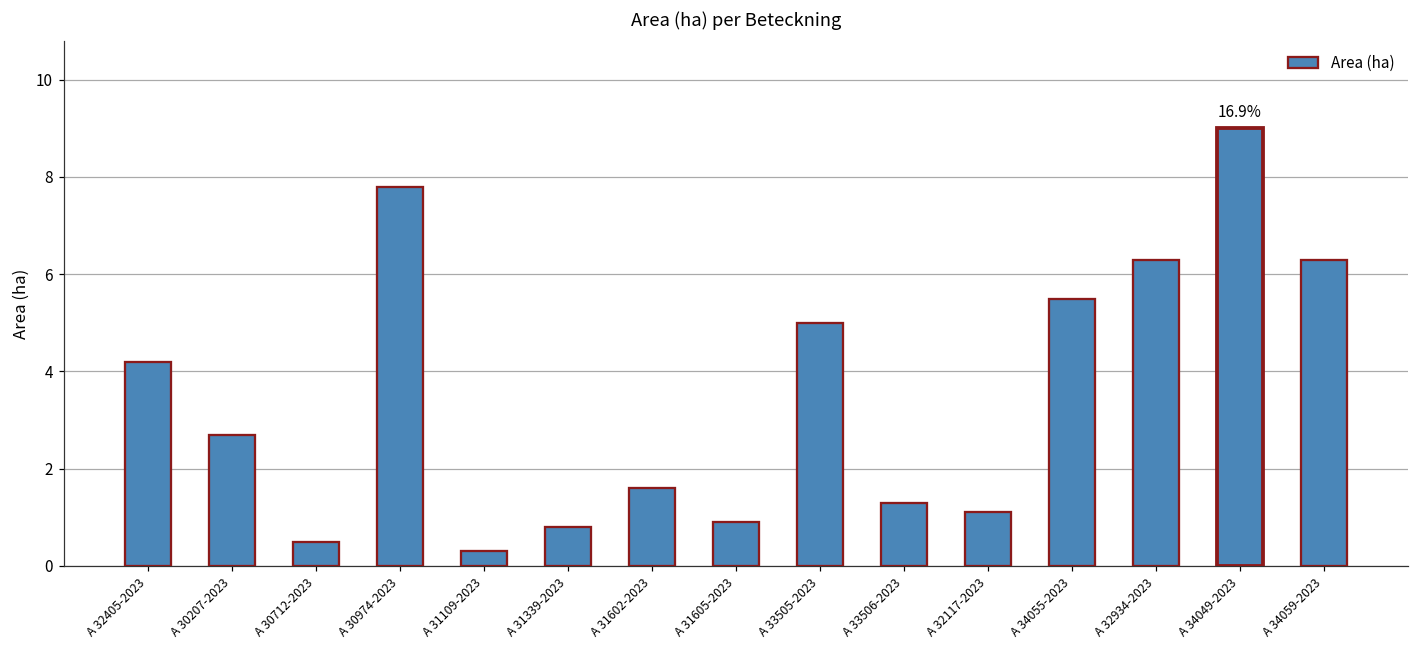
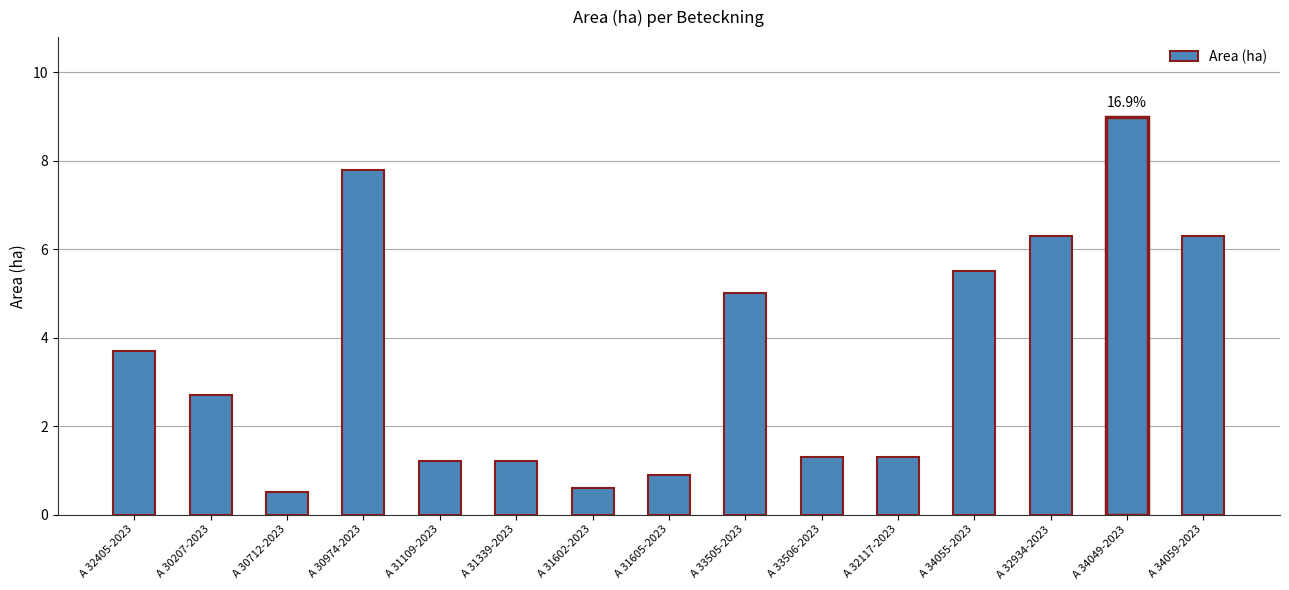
  {
-   "A 32405-2023": 4.2,
+   "A 32405-2023": 3.7,
    "A 30207-2023": 2.7,
    "A 30712-2023": 0.5,
    "A 30974-2023": 7.8,
-   "A 31109-2023": 0.3,
-   "A 31339-2023": 0.8,
-   "A 31602-2023": 1.6,
+   "A 31109-2023": 1.2,
+   "A 31339-2023": 1.2,
+   "A 31602-2023": 0.6,
    "A 31605-2023": 0.9,
    "A 33505-2023": 5.0,
    "A 33506-2023": 1.3,
-   "A 32117-2023": 1.1,
+   "A 32117-2023": 1.3,
    "A 34055-2023": 5.5,
    "A 32934-2023": 6.3,
    "A 34059-2023": 6.3
  }
